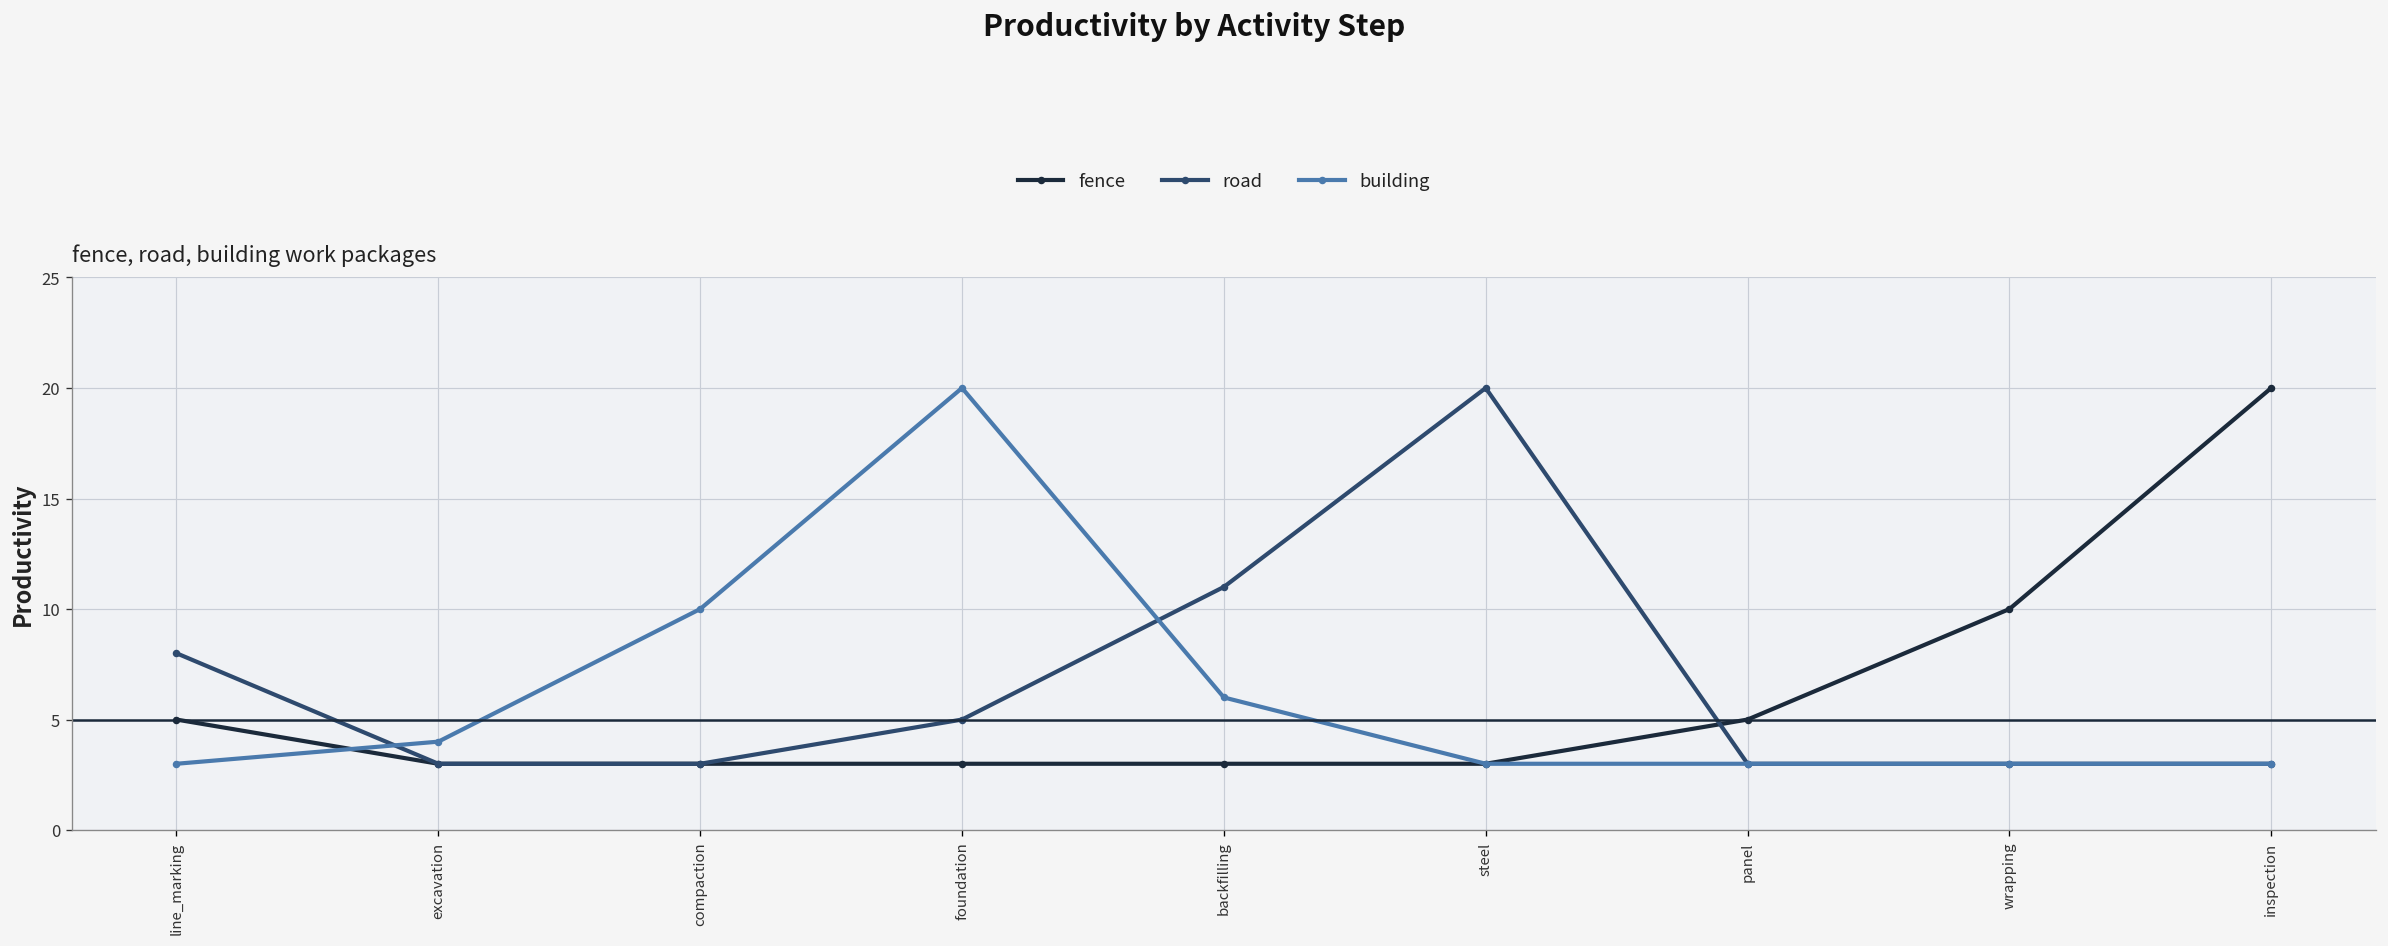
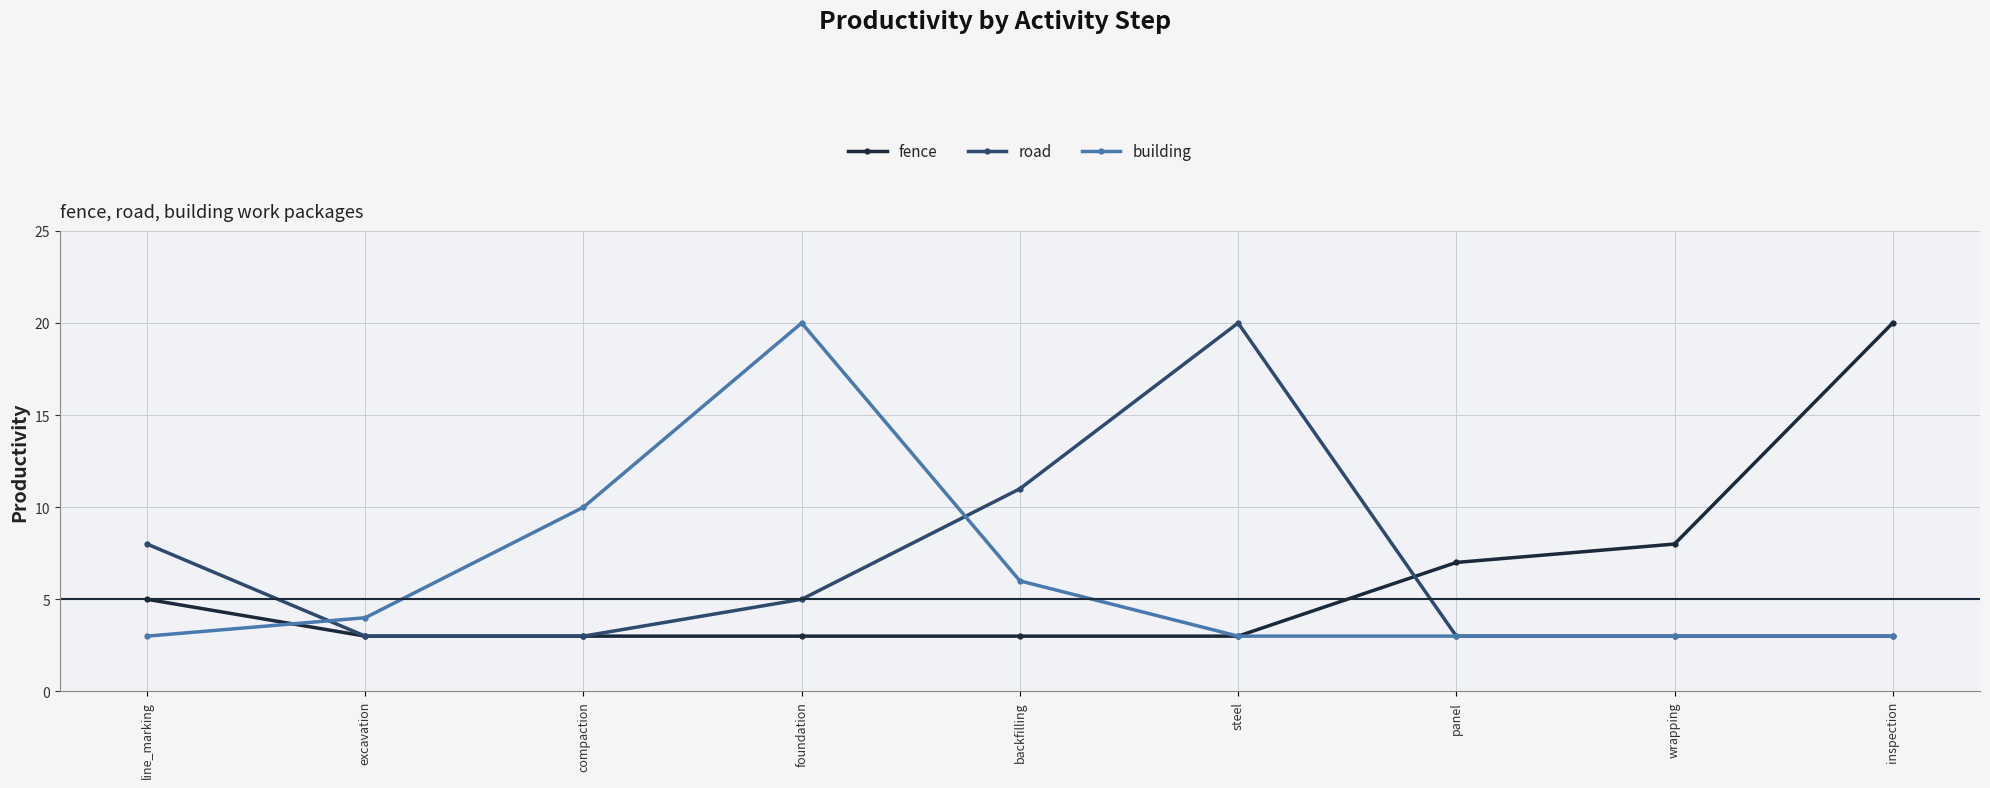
  {
    "fence": {
      "line_marking": 5,
      "foundation": 3,
      "backfilling": 3,
-     "panel": 5,
-     "wrapping": 10,
+     "panel": 7,
+     "wrapping": 8,
      "inspection": 20
    },
    "road": {
      "line_marking": 8,
      "foundation": 5,
      "backfilling": 11,
      "steel": 20
    },
    "building": {
      "line_marking": 3,
      "excavation": 4,
      "compaction": 10,
      "foundation": 20,
      "backfilling": 6
    }
  }
